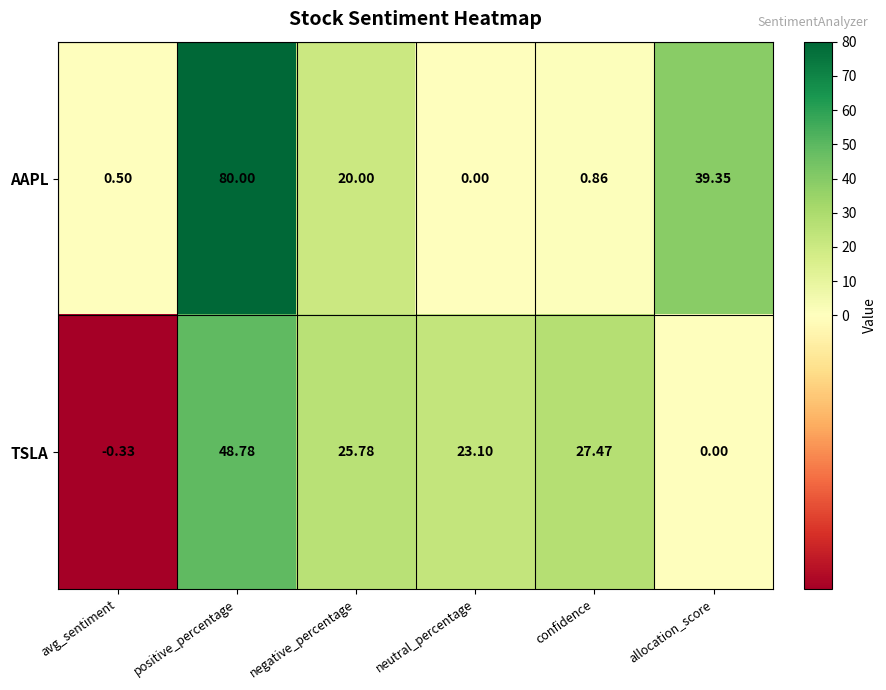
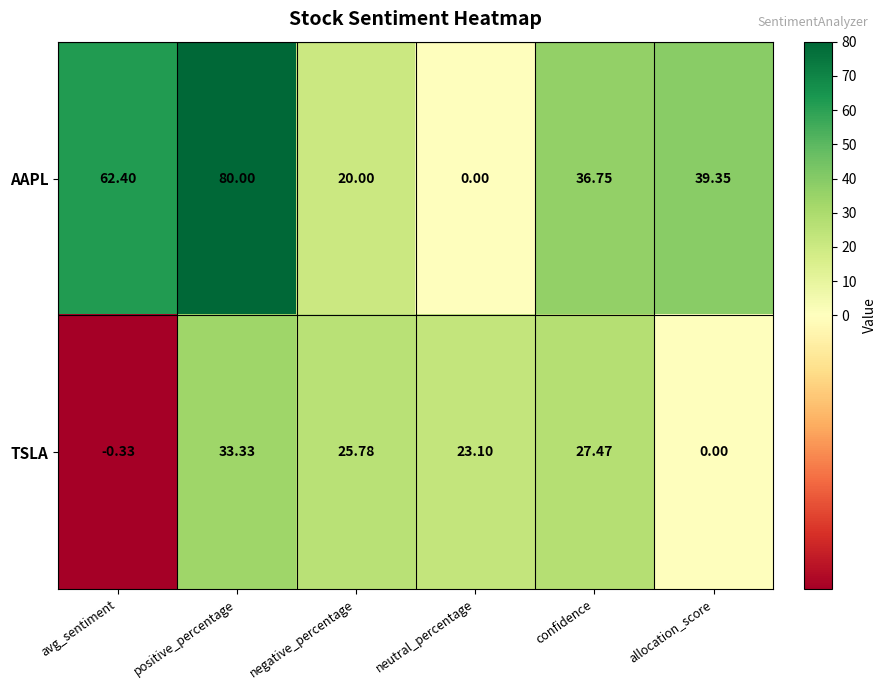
  {
    "AAPL": {
-     "avg_sentiment": 0.50,
+     "avg_sentiment": 62.40,
      "positive_percentage": 80.00,
      "negative_percentage": 20.00,
      "neutral_percentage": 0.00,
-     "confidence": 0.86,
+     "confidence": 36.75,
      "allocation_score": 39.35
    },
    "TSLA": {
      "avg_sentiment": -0.33,
-     "positive_percentage": 48.78,
+     "positive_percentage": 33.33,
      "negative_percentage": 25.78,
      "neutral_percentage": 23.10,
      "confidence": 27.47,
      "allocation_score": 0.00
    }
  }
